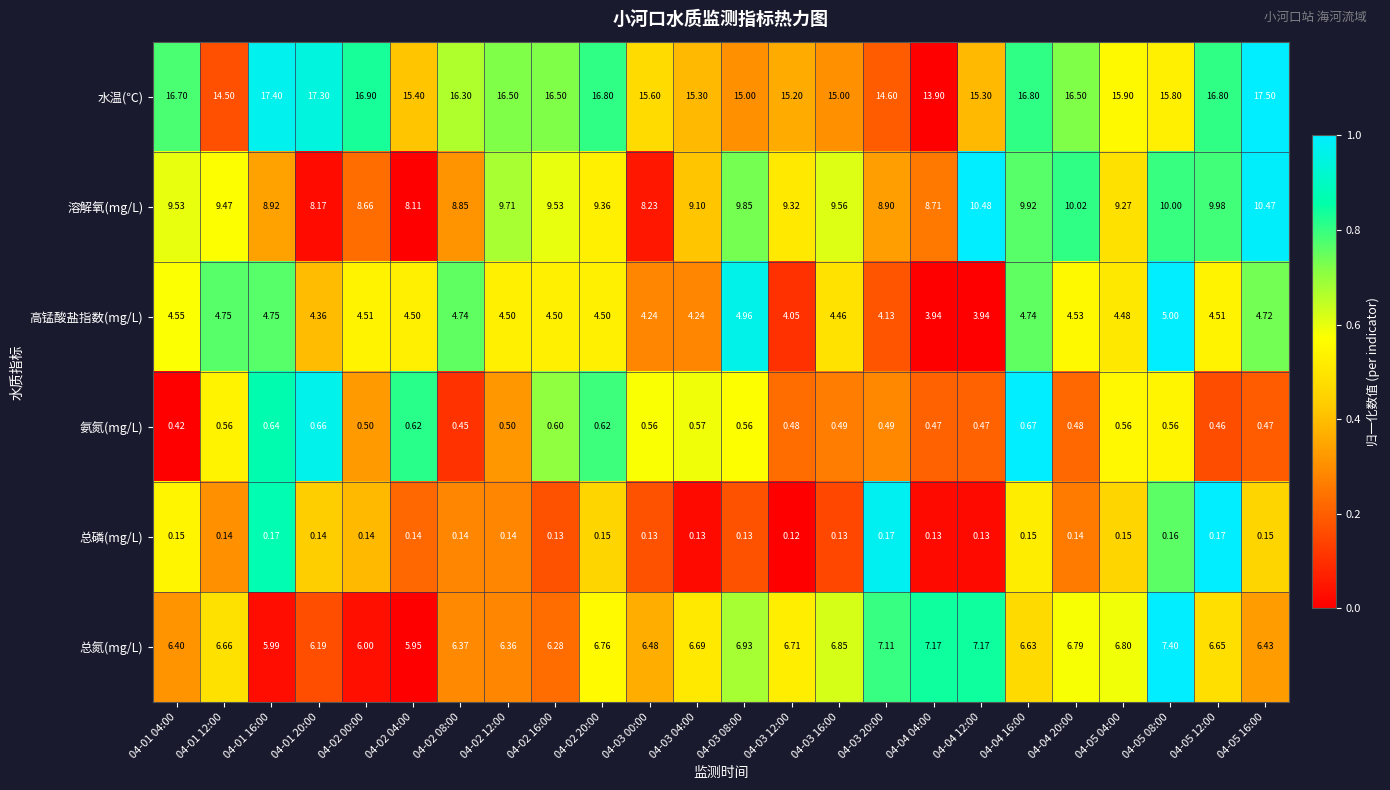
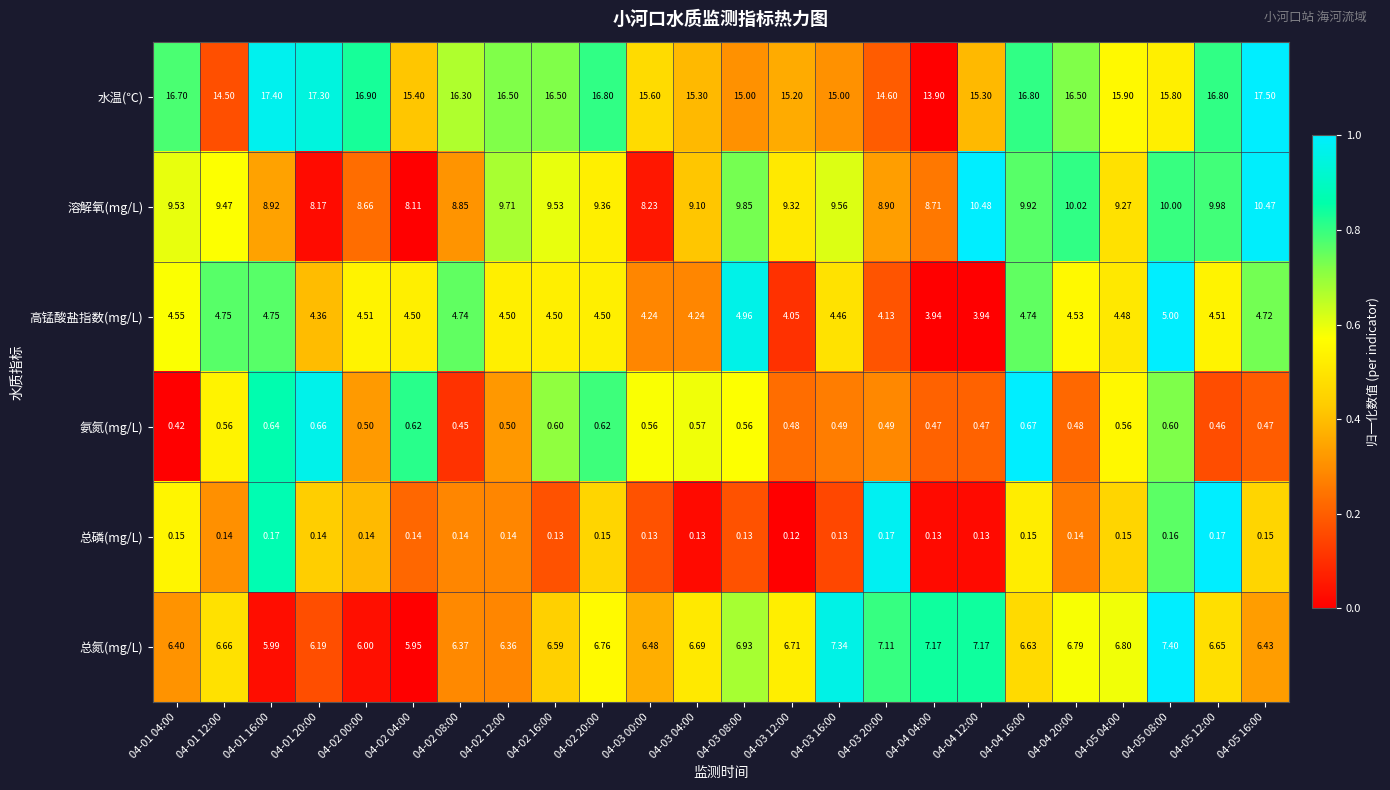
  {
    "水温(℃)": {
      "04-01 04:00": 16.70,
      "04-01 12:00": 14.50,
      "04-01 16:00": 17.40,
      "04-01 20:00": 17.30,
      "04-02 00:00": 16.90,
      "04-02 04:00": 15.40,
      "04-02 08:00": 16.30,
      "04-02 12:00": 16.50,
      "04-02 16:00": 16.50,
      "04-02 20:00": 16.80,
      "04-03 00:00": 15.60,
      "04-03 04:00": 15.30,
      "04-03 08:00": 15.00,
      "04-03 12:00": 15.20,
      "04-03 16:00": 15.00,
      "04-03 20:00": 14.60,
      "04-04 04:00": 13.90,
      "04-04 12:00": 15.30,
      "04-04 16:00": 16.80,
      "04-04 20:00": 16.50,
      "04-05 04:00": 15.90,
      "04-05 08:00": 15.80,
      "04-05 12:00": 16.80,
      "04-05 16:00": 17.50
    },
    "溶解氧(mg/L)": {
      "04-01 04:00": 9.53,
      "04-01 12:00": 9.47,
      "04-01 16:00": 8.92,
      "04-01 20:00": 8.17,
      "04-02 00:00": 8.66,
      "04-02 04:00": 8.11,
      "04-02 08:00": 8.85,
      "04-02 12:00": 9.71,
      "04-02 16:00": 9.53,
      "04-02 20:00": 9.36,
      "04-03 00:00": 8.23,
      "04-03 04:00": 9.10,
      "04-03 08:00": 9.85,
      "04-03 12:00": 9.32,
      "04-03 16:00": 9.56,
      "04-03 20:00": 8.90,
      "04-04 04:00": 8.71,
      "04-04 12:00": 10.48,
      "04-04 16:00": 9.92,
      "04-04 20:00": 10.02,
      "04-05 04:00": 9.27,
      "04-05 08:00": 10.00,
      "04-05 12:00": 9.98,
      "04-05 16:00": 10.47
    },
    "高锰酸盐指数(mg/L)": {
      "04-01 04:00": 4.55,
      "04-01 12:00": 4.75,
      "04-01 16:00": 4.75,
      "04-01 20:00": 4.36,
      "04-02 00:00": 4.51,
      "04-02 04:00": 4.50,
      "04-02 08:00": 4.74,
      "04-02 12:00": 4.50,
      "04-02 16:00": 4.50,
      "04-02 20:00": 4.50,
      "04-03 00:00": 4.24,
      "04-03 04:00": 4.24,
      "04-03 08:00": 4.96,
      "04-03 12:00": 4.05,
      "04-03 16:00": 4.46,
      "04-03 20:00": 4.13,
      "04-04 04:00": 3.94,
      "04-04 12:00": 3.94,
      "04-04 16:00": 4.74,
      "04-04 20:00": 4.53,
      "04-05 04:00": 4.48,
      "04-05 08:00": 5.00,
      "04-05 12:00": 4.51,
      "04-05 16:00": 4.72
    },
    "氨氮(mg/L)": {
      "04-01 04:00": 0.42,
      "04-01 12:00": 0.56,
      "04-01 16:00": 0.64,
      "04-01 20:00": 0.66,
      "04-02 00:00": 0.50,
      "04-02 04:00": 0.62,
      "04-02 08:00": 0.45,
      "04-02 12:00": 0.50,
      "04-02 16:00": 0.60,
      "04-02 20:00": 0.62,
      "04-03 00:00": 0.56,
      "04-03 04:00": 0.57,
      "04-03 08:00": 0.56,
      "04-03 12:00": 0.48,
      "04-03 16:00": 0.49,
      "04-03 20:00": 0.49,
      "04-04 04:00": 0.47,
      "04-04 12:00": 0.47,
      "04-04 16:00": 0.67,
      "04-04 20:00": 0.48,
      "04-05 04:00": 0.56,
-     "04-05 08:00": 0.56,
+     "04-05 08:00": 0.60,
      "04-05 12:00": 0.46,
      "04-05 16:00": 0.47
    },
    "总磷(mg/L)": {
      "04-01 04:00": 0.15,
      "04-01 12:00": 0.14,
      "04-01 16:00": 0.17,
      "04-01 20:00": 0.14,
      "04-02 00:00": 0.14,
      "04-02 04:00": 0.14,
      "04-02 08:00": 0.14,
      "04-02 12:00": 0.14,
      "04-02 16:00": 0.13,
      "04-02 20:00": 0.15,
      "04-03 00:00": 0.13,
      "04-03 04:00": 0.13,
      "04-03 08:00": 0.13,
      "04-03 12:00": 0.12,
      "04-03 16:00": 0.13,
      "04-03 20:00": 0.17,
      "04-04 04:00": 0.13,
      "04-04 12:00": 0.13,
      "04-04 16:00": 0.15,
      "04-04 20:00": 0.14,
      "04-05 04:00": 0.15,
      "04-05 08:00": 0.16,
      "04-05 12:00": 0.17,
      "04-05 16:00": 0.15
    },
    "总氮(mg/L)": {
      "04-01 04:00": 6.40,
      "04-01 12:00": 6.66,
      "04-01 16:00": 5.99,
      "04-01 20:00": 6.19,
      "04-02 00:00": 6.00,
      "04-02 04:00": 5.95,
      "04-02 08:00": 6.37,
      "04-02 12:00": 6.36,
-     "04-02 16:00": 6.28,
+     "04-02 16:00": 6.59,
      "04-02 20:00": 6.76,
      "04-03 00:00": 6.48,
      "04-03 04:00": 6.69,
      "04-03 08:00": 6.93,
      "04-03 12:00": 6.71,
-     "04-03 16:00": 6.85,
+     "04-03 16:00": 7.34,
      "04-03 20:00": 7.11,
      "04-04 04:00": 7.17,
      "04-04 12:00": 7.17,
      "04-04 16:00": 6.63,
      "04-04 20:00": 6.79,
      "04-05 04:00": 6.80,
      "04-05 08:00": 7.40,
      "04-05 12:00": 6.65,
      "04-05 16:00": 6.43
    }
  }
